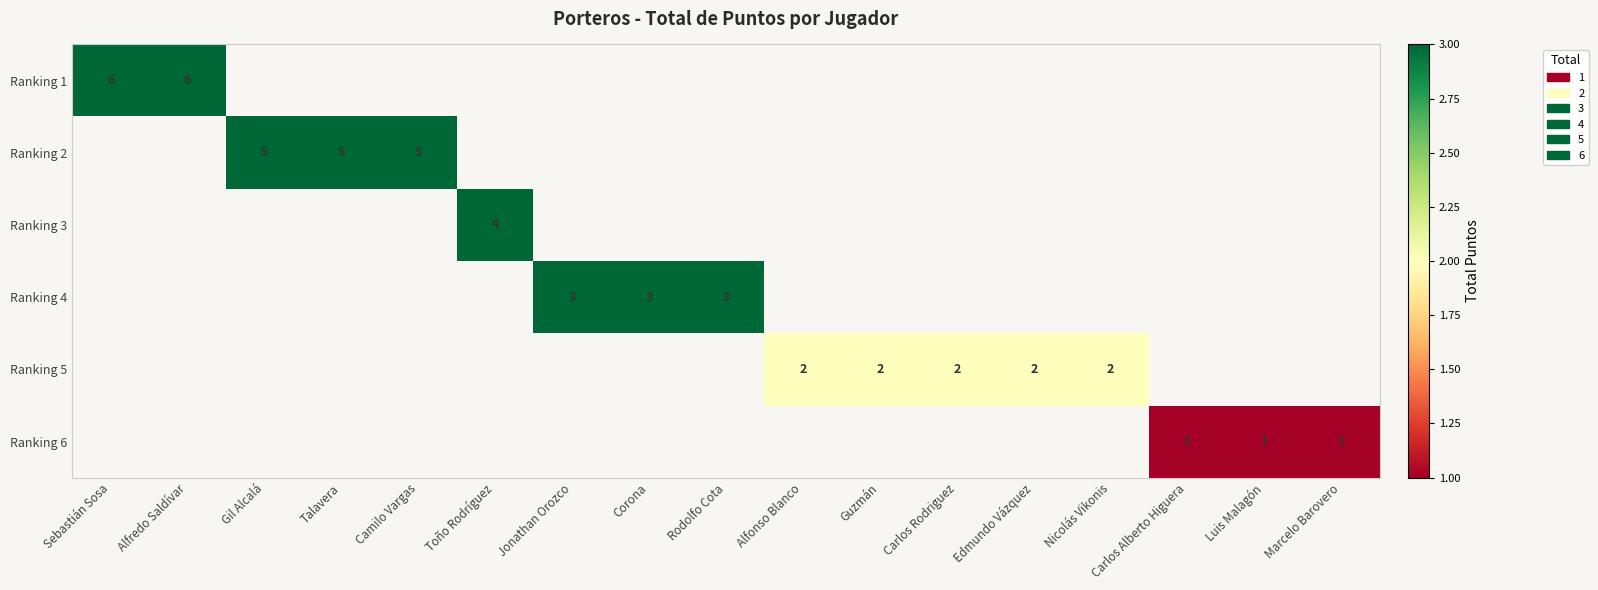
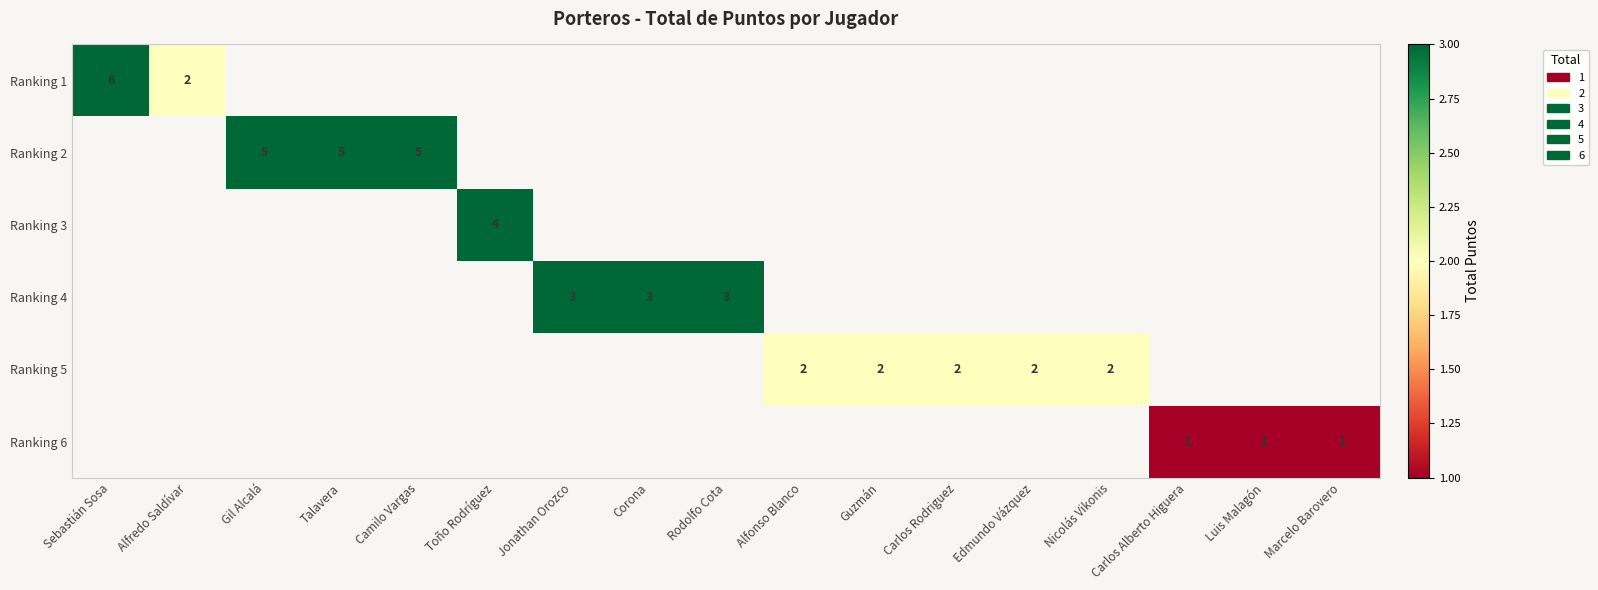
  {
    "Ranking 1": {
      "Sebastián Sosa": 6,
-     "Alfredo Saldívar": 6
+     "Alfredo Saldívar": 2
    },
    "Ranking 2": {
      "Gil Alcalá": 5,
      "Talavera": 5,
      "Camilo Vargas": 5
    },
    "Ranking 3": {
      "Toño Rodríguez": 4
    },
    "Ranking 4": {
      "Jonathan Orozco": 3,
      "Corona": 3,
      "Rodolfo Cota": 3
    },
    "Ranking 5": {
      "Alfonso Blanco": 2,
      "Guzmán": 2,
      "Carlos Rodriguez": 2,
      "Edmundo Vázquez": 2,
      "Nicolás Vikonis": 2
    },
    "Ranking 6": {
      "Carlos Alberto Higuera": 1,
      "Luis Malagón": 1,
      "Marcelo Barovero": 1
    }
  }
